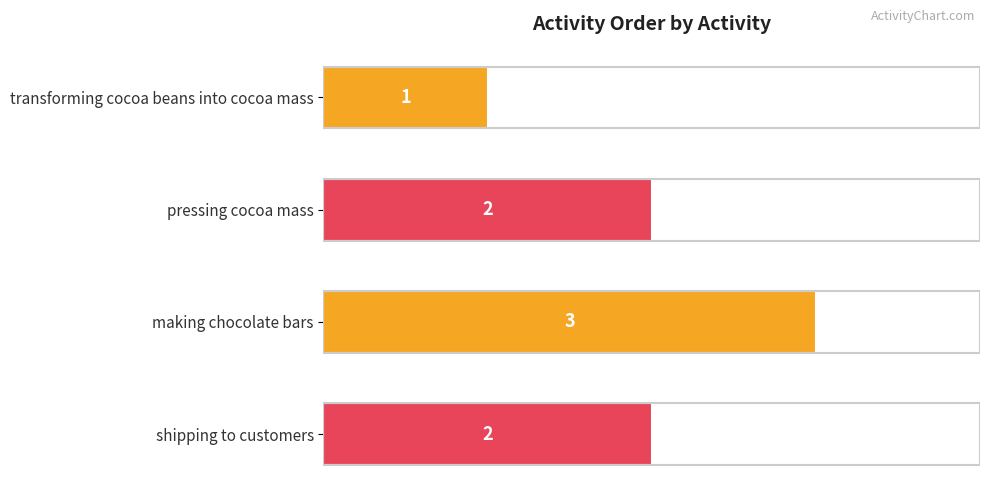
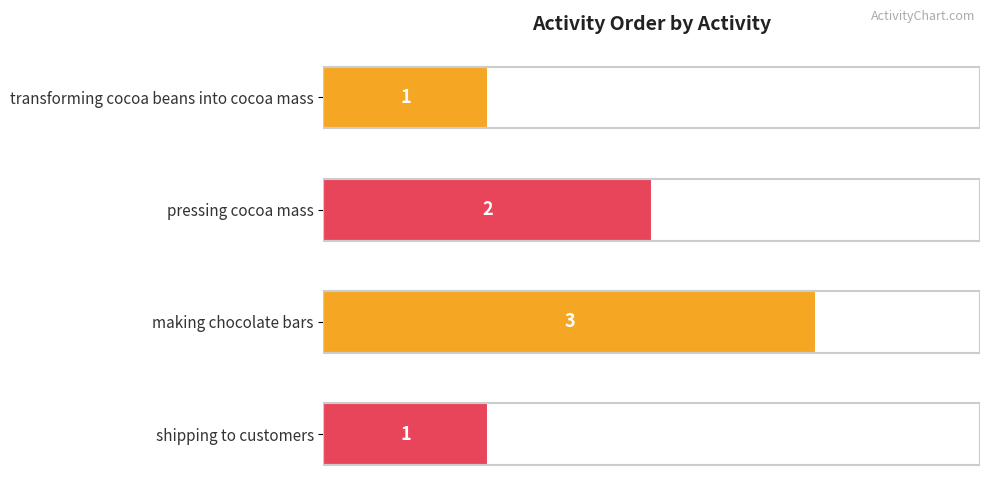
  {
    "transforming cocoa beans into cocoa mass": 1,
    "pressing cocoa mass": 2,
    "making chocolate bars": 3,
-   "shipping to customers": 2
+   "shipping to customers": 1
  }
